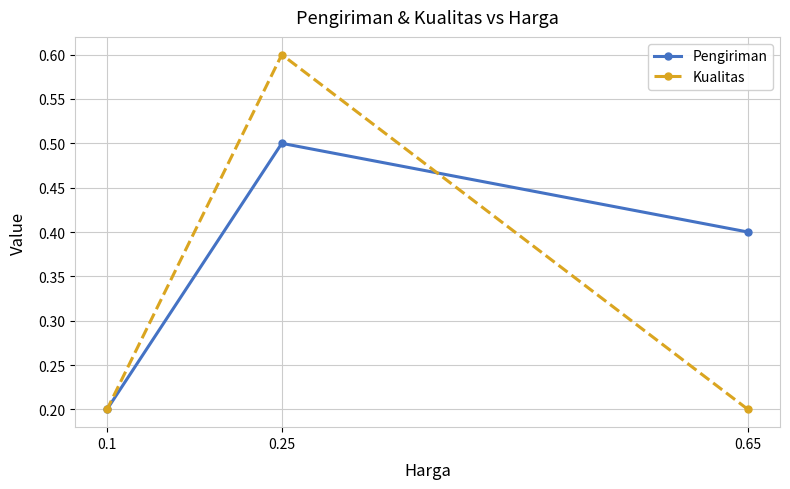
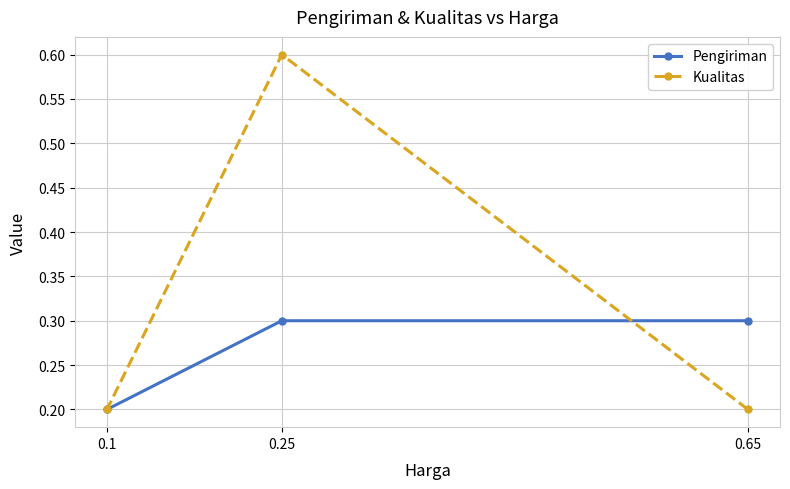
  {
    "Pengiriman": {
-     "0.25": 0.5,
-     "0.65": 0.4
+     "0.25": 0.3,
+     "0.65": 0.3
    },
    "Kualitas": {
      "0.25": 0.6,
      "0.65": 0.2
    }
  }
